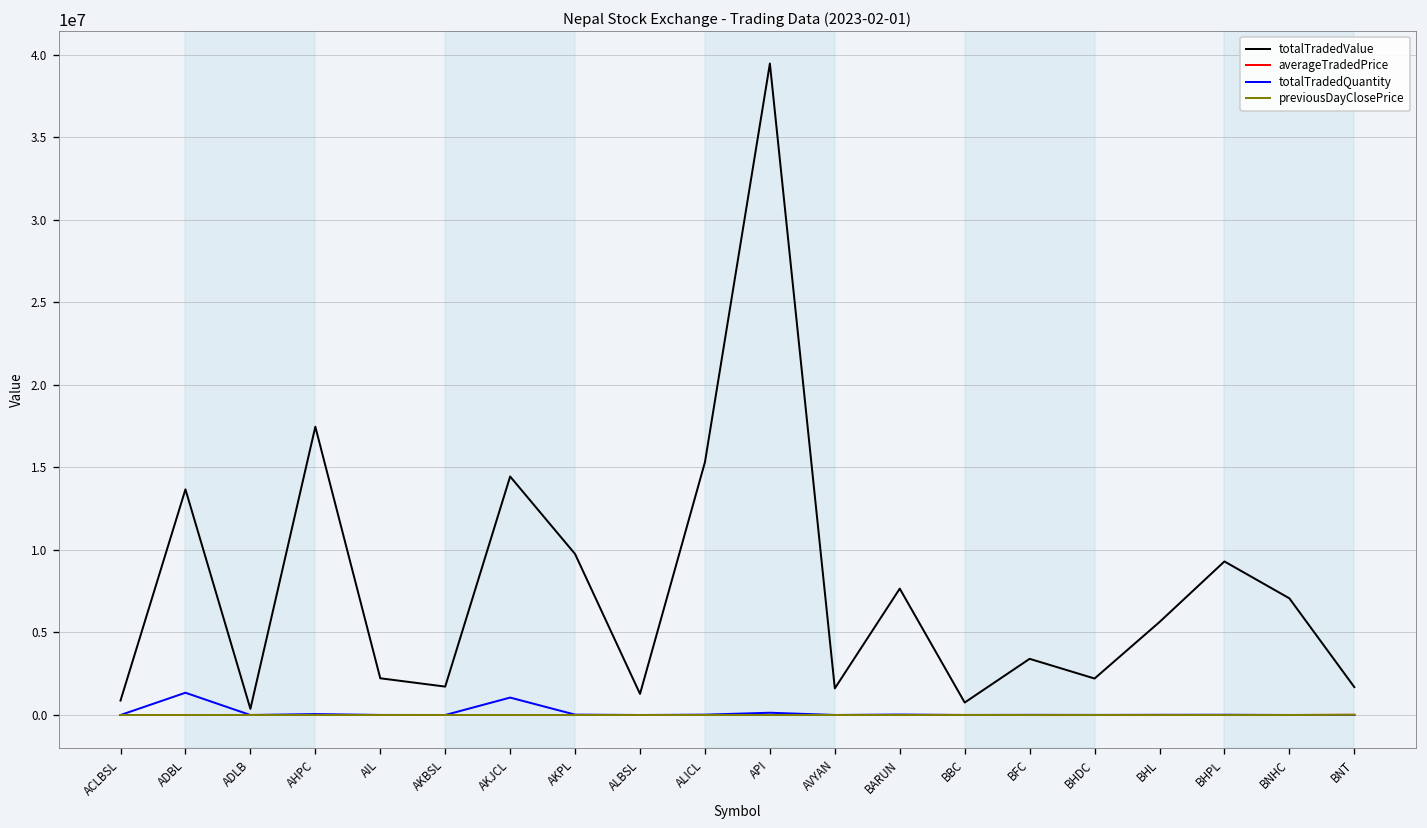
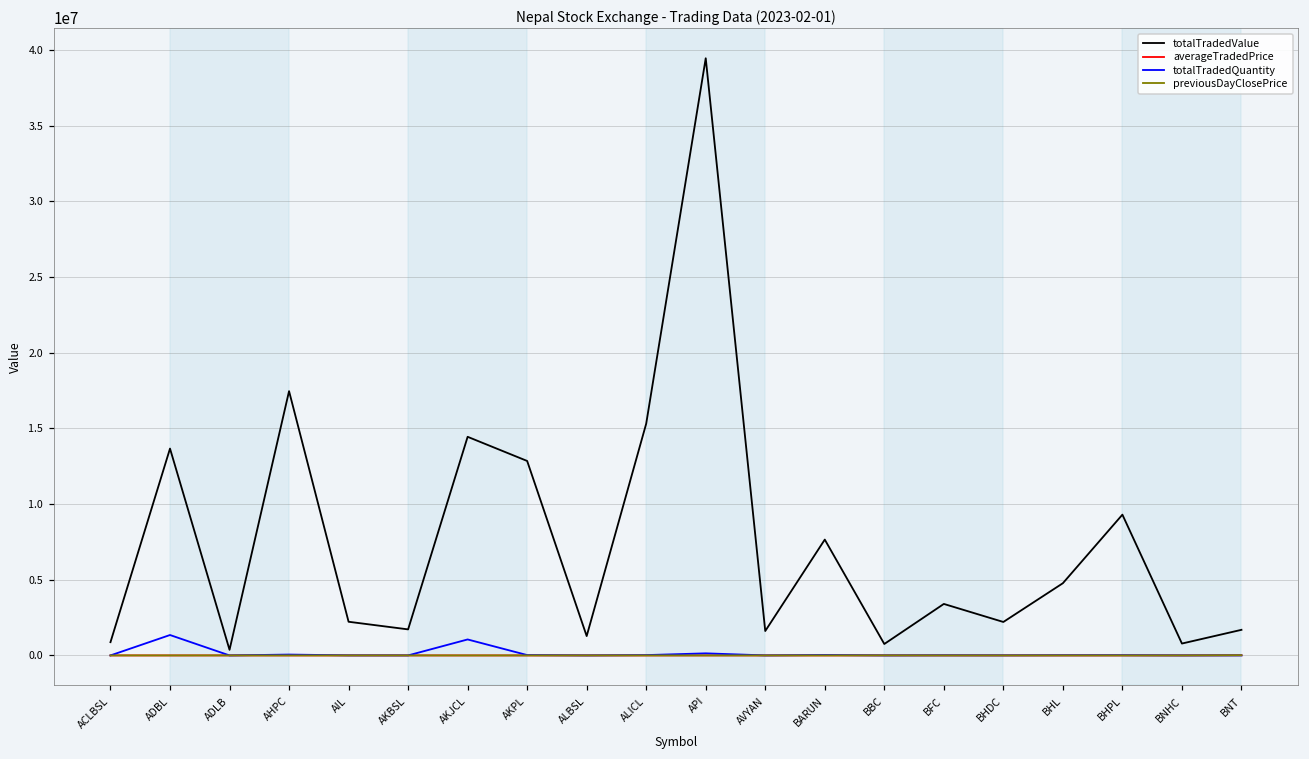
  {
    "totalTradedValue": {
      "ACLBSL": 900000,
      "ADBL": 13700000,
      "ADLB": 400000,
      "AHPC": 17500000,
      "AIL": 2200000,
      "AKBSL": 1700000,
      "AKJCL": 14400000,
-     "AKPL": 9800000,
+     "AKPL": 12800000,
      "ALBSL": 1300000,
      "ALICL": 15300000,
      "API": 39500000,
      "AVYAN": 1600000,
      "BARUN": 7700000,
      "BBC": 800000,
      "BFC": 3400000,
      "BHDC": 2200000,
-     "BHL": 5600000,
+     "BHL": 4800000,
      "BHPL": 9300000,
-     "BNHC": 7100000,
+     "BNHC": 800000,
      "BNT": 1700000
    },
    "previousDayClosePrice": {
      "ADBL": 0,
      "AKJCL": 0
    },
    "totalTradedQuantity": {
      "ADBL": 1300000,
      "AKJCL": 1100000
    }
  }
